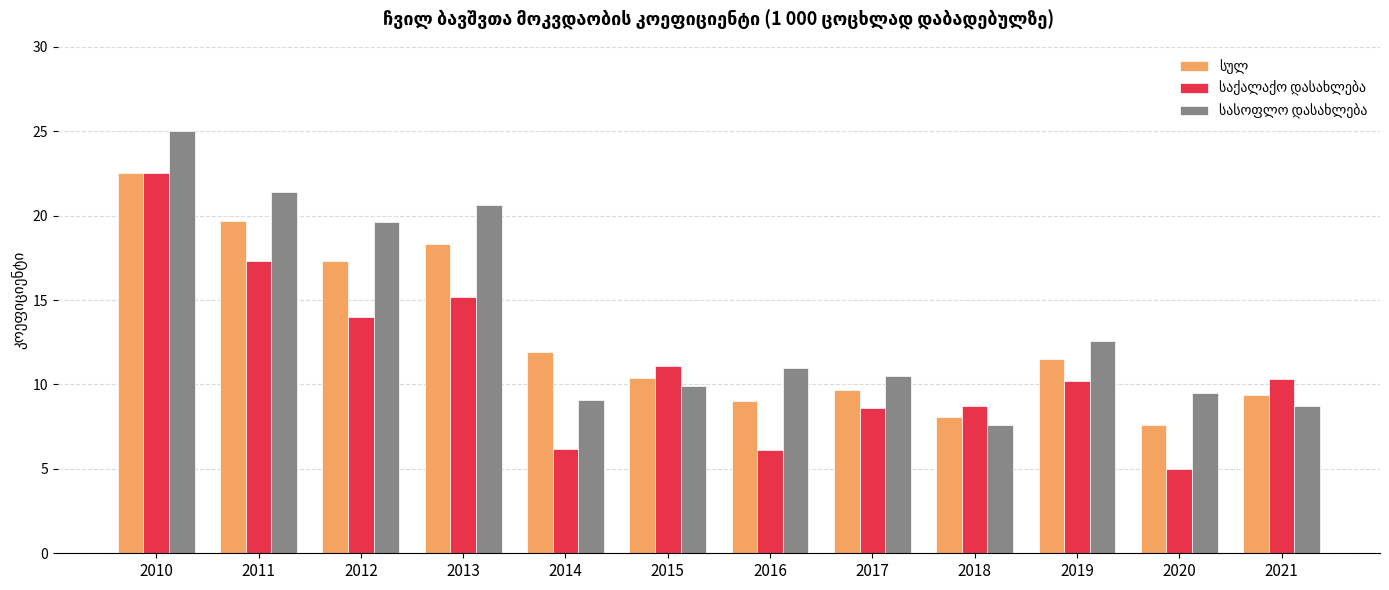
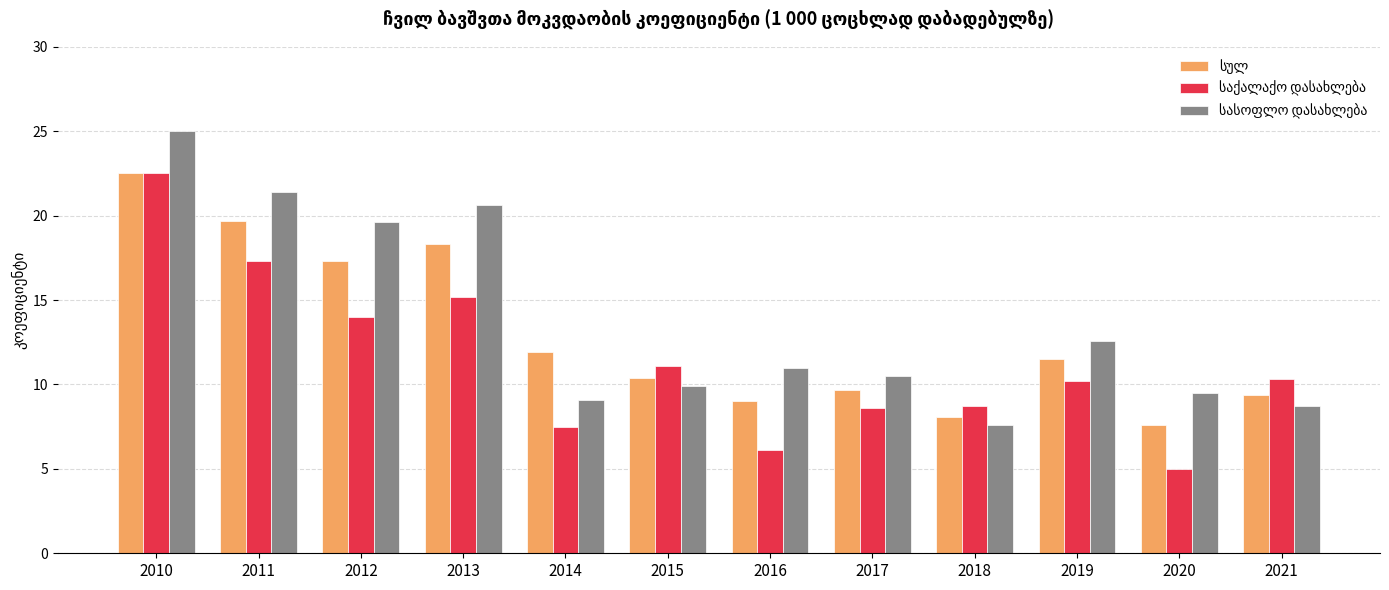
  {
    "სულ": {
      "2010": 22.5,
      "2011": 19.7,
      "2012": 17.3,
      "2013": 18.3,
      "2014": 11.9,
      "2015": 10.4,
      "2016": 9.0,
      "2017": 9.7,
      "2018": 8.1,
      "2019": 11.5,
      "2020": 7.6,
      "2021": 9.4
    },
    "საქალაქო დასახლება": {
      "2010": 22.5,
      "2011": 17.3,
      "2012": 14.0,
      "2013": 15.2,
-     "2014": 6.2,
+     "2014": 7.5,
      "2015": 11.1,
      "2016": 6.1,
      "2017": 8.6,
      "2018": 8.7,
      "2019": 10.2,
      "2020": 5.0,
      "2021": 10.3
    },
    "სასოფლო დასახლება": {
      "2010": 25.0,
      "2011": 21.4,
      "2012": 19.6,
      "2013": 20.6,
      "2014": 9.1,
      "2015": 9.9,
      "2016": 11.0,
      "2017": 10.5,
      "2018": 7.6,
      "2019": 12.6,
      "2020": 9.5,
      "2021": 8.7
    }
  }
